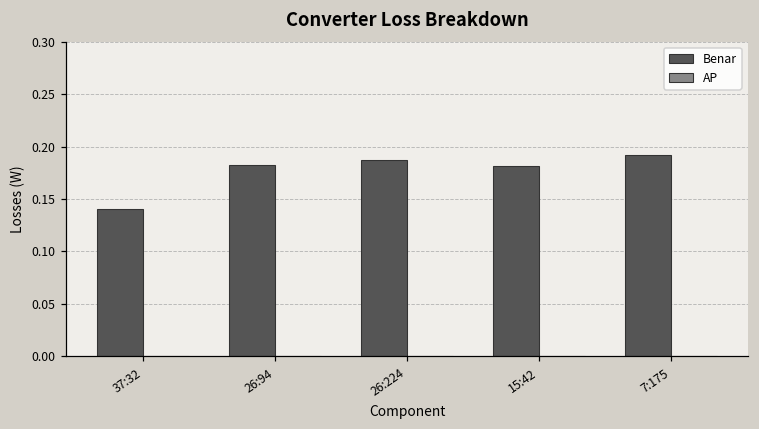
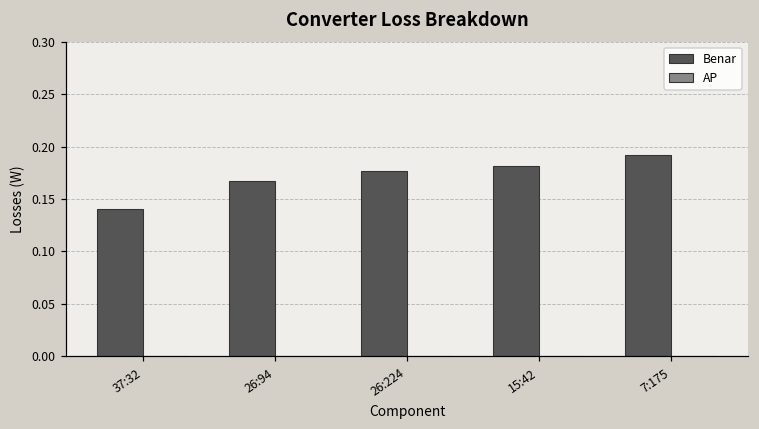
  {
    "Benar": {
      "37:32": 0.14,
-     "26:94": 0.18,
-     "26:224": 0.19,
+     "26:94": 0.17,
+     "26:224": 0.18,
      "15:42": 0.18,
      "7:175": 0.19
    },
    "AP": {
      "37:32": 0.00,
      "26:94": 0.00,
      "26:224": 0.00,
      "15:42": 0.00,
      "7:175": 0.00
    }
  }
